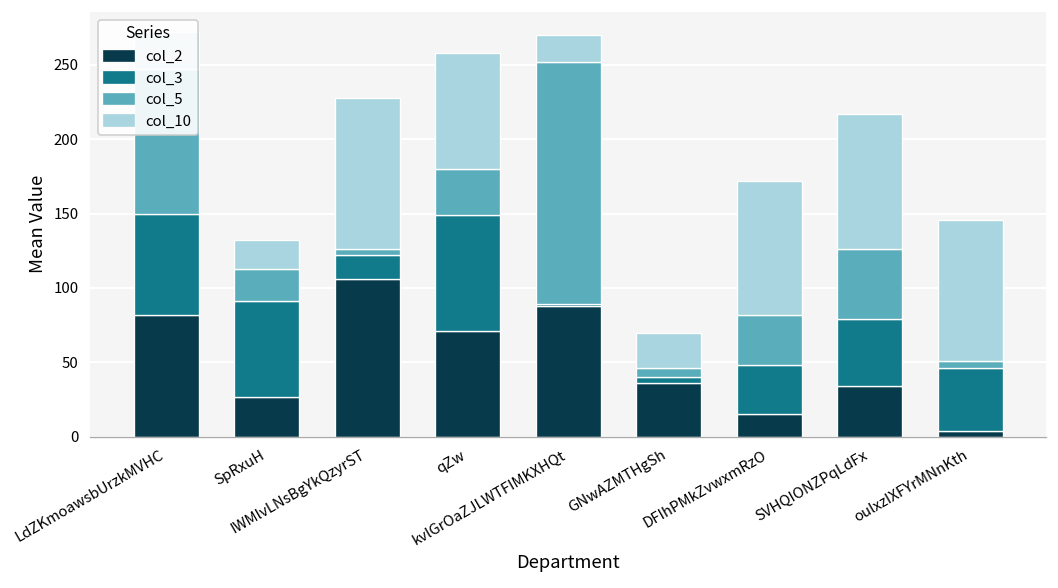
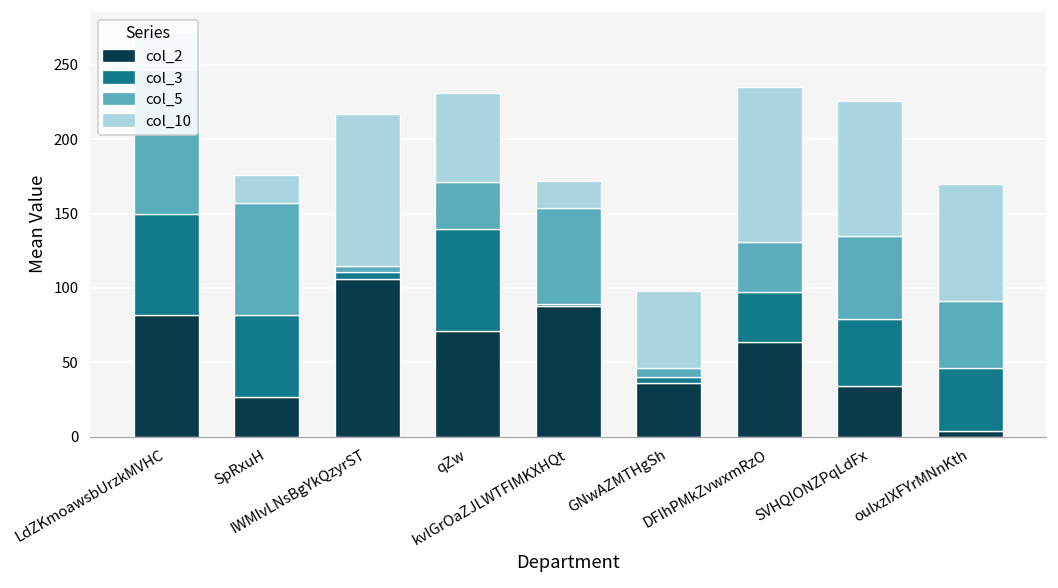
  {
    "col_2": {
      "LdZKmoawsbUrzkMVHC": 82,
      "SpRxuH": 27,
      "IWMlvLNsBgYkQzyrST": 106,
      "qZw": 71,
      "kvlGrOaZJLWTFIMKXHQt": 88,
      "GNwAZMTHgSh": 36,
-     "DFIhPMkZvwxmRzO": 15,
+     "DFIhPMkZvwxmRzO": 64,
      "SVHQIONZPqLdFx": 34,
      "oulxzIXFYrMNnKth": 4
    },
    "col_3": {
      "LdZKmoawsbUrzkMVHC": 68,
-     "SpRxuH": 64,
-     "IWMlvLNsBgYkQzyrST": 16,
-     "qZw": 78,
+     "SpRxuH": 55,
+     "IWMlvLNsBgYkQzyrST": 5,
+     "qZw": 69,
      "GNwAZMTHgSh": 4,
      "DFIhPMkZvwxmRzO": 33,
      "SVHQIONZPqLdFx": 45,
      "oulxzIXFYrMNnKth": 42
    },
    "col_5": {
-     "SpRxuH": 22,
+     "SpRxuH": 75,
      "IWMlvLNsBgYkQzyrST": 4,
      "qZw": 31,
-     "kvlGrOaZJLWTFIMKXHQt": 163,
+     "kvlGrOaZJLWTFIMKXHQt": 65,
      "GNwAZMTHgSh": 6,
      "DFIhPMkZvwxmRzO": 34,
-     "SVHQIONZPqLdFx": 47,
-     "oulxzIXFYrMNnKth": 5
+     "SVHQIONZPqLdFx": 56,
+     "oulxzIXFYrMNnKth": 45
    },
    "col_10": {
      "SpRxuH": 19,
      "IWMlvLNsBgYkQzyrST": 102,
-     "qZw": 78,
+     "qZw": 60,
      "kvlGrOaZJLWTFIMKXHQt": 18,
-     "GNwAZMTHgSh": 24,
-     "DFIhPMkZvwxmRzO": 90,
+     "GNwAZMTHgSh": 52,
+     "DFIhPMkZvwxmRzO": 104,
      "SVHQIONZPqLdFx": 91,
-     "oulxzIXFYrMNnKth": 95
+     "oulxzIXFYrMNnKth": 79
    }
  }
